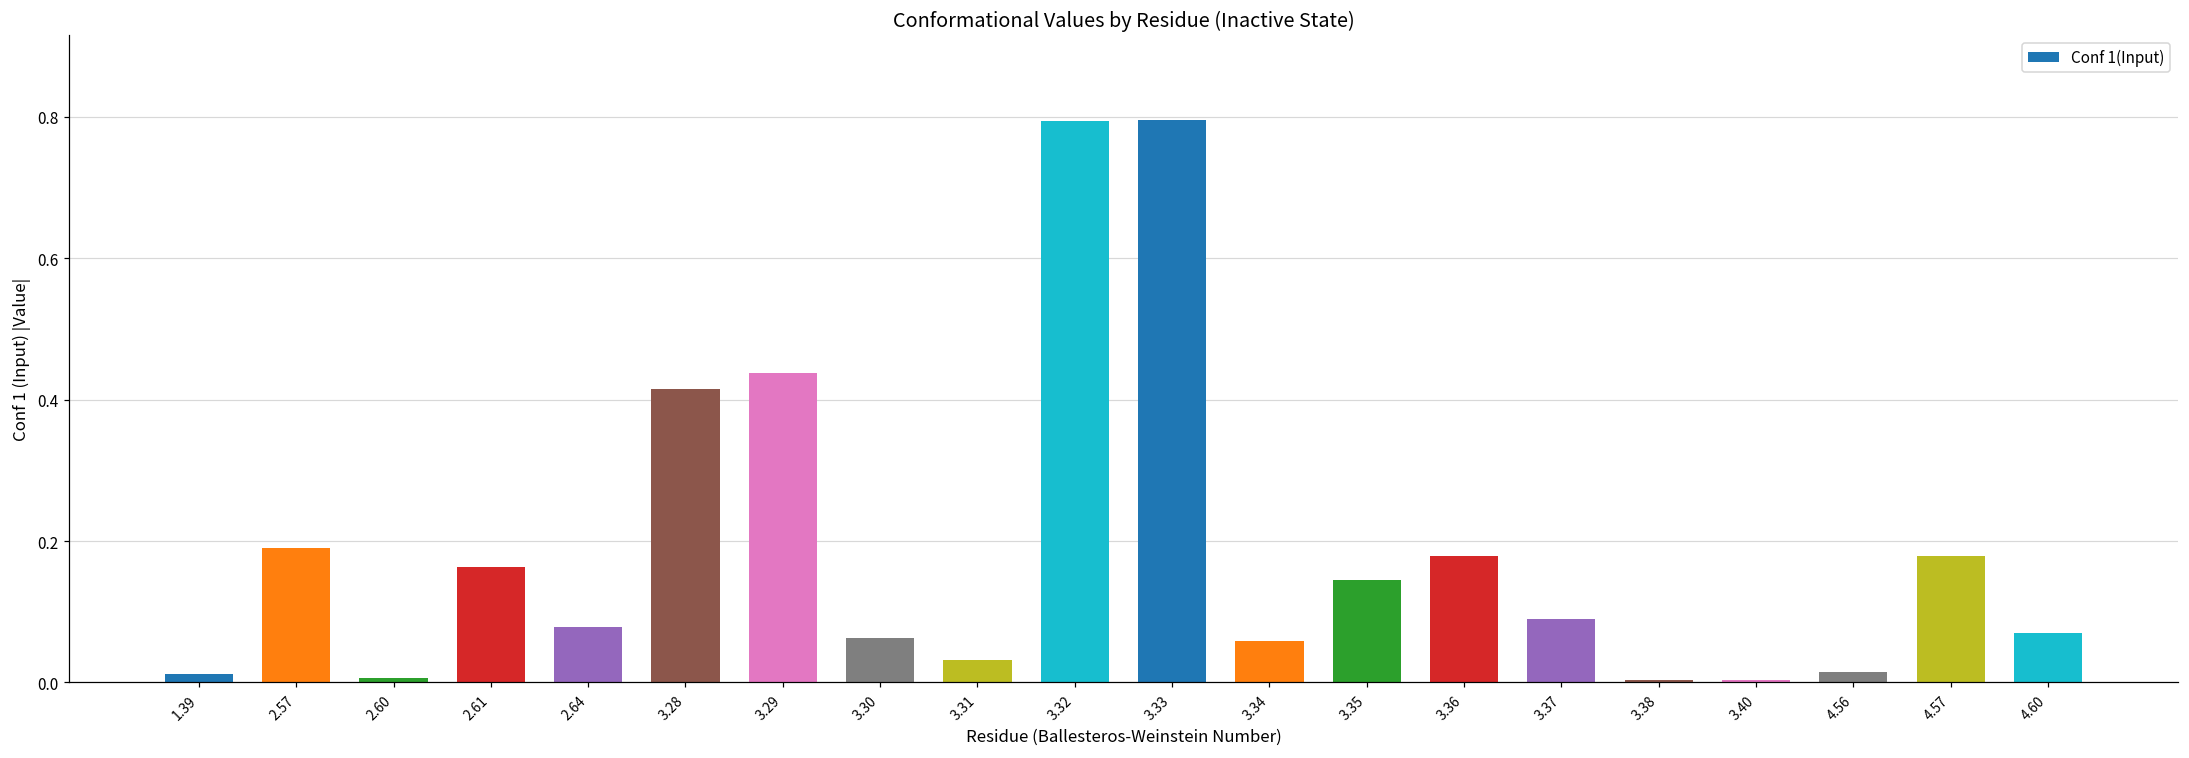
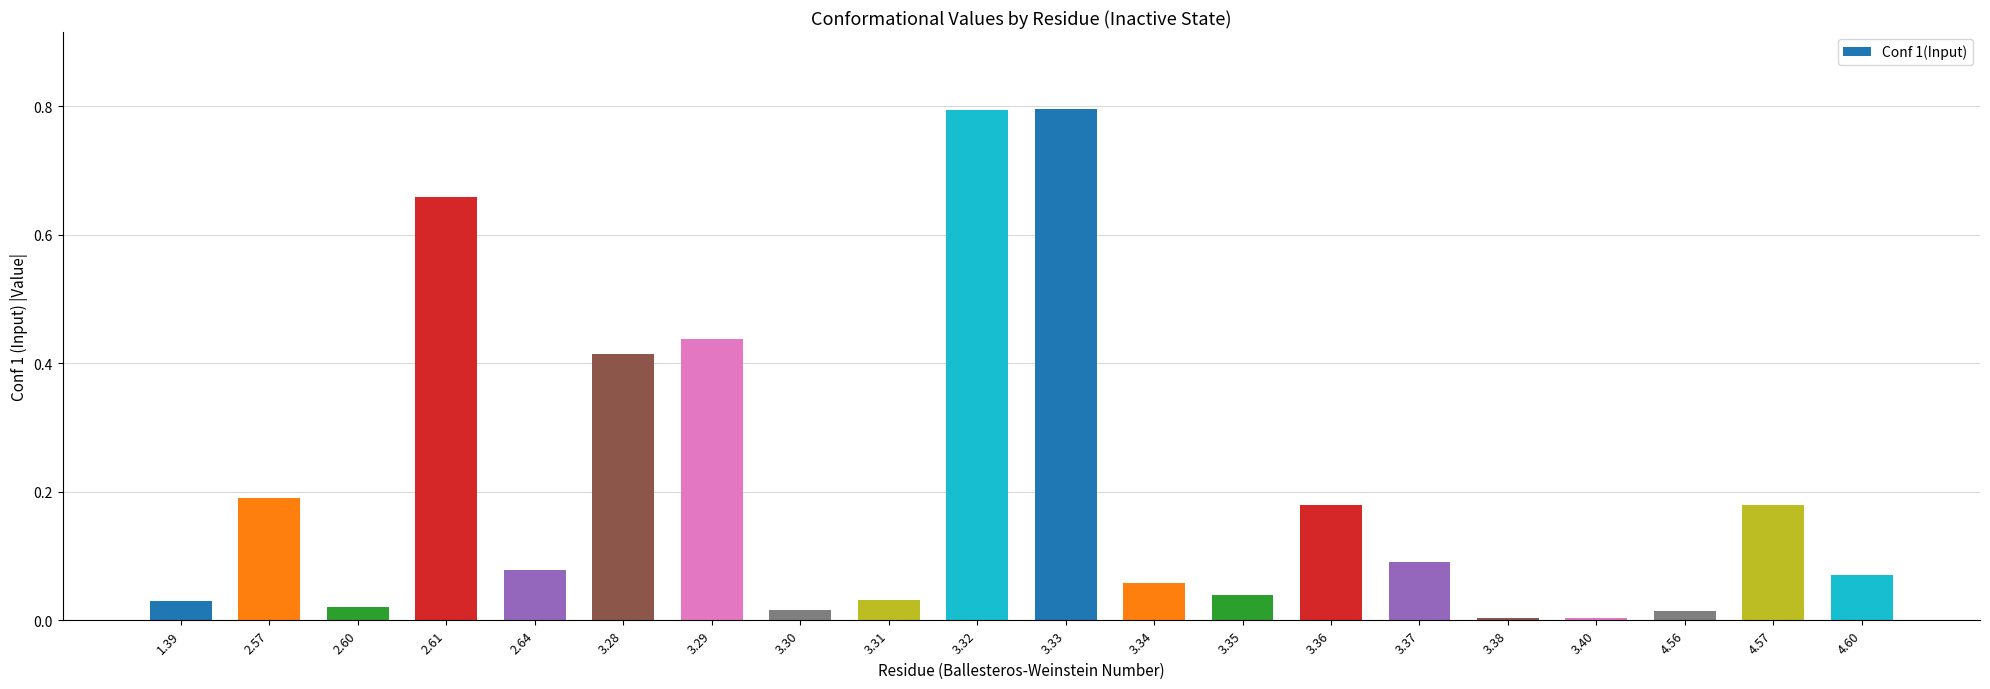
  {
-   "1.39": 0.01,
+   "1.39": 0.03,
    "2.57": 0.19,
-   "2.60": 0.01,
-   "2.61": 0.16,
+   "2.60": 0.02,
+   "2.61": 0.66,
    "2.64": 0.08,
    "3.28": 0.41,
    "3.29": 0.44,
-   "3.30": 0.06,
+   "3.30": 0.02,
    "3.31": 0.03,
    "3.32": 0.79,
    "3.33": 0.80,
    "3.34": 0.06,
-   "3.35": 0.15,
+   "3.35": 0.04,
    "3.36": 0.18,
    "3.37": 0.09,
    "3.38": 0.00,
    "4.56": 0.01,
    "4.57": 0.18,
    "4.60": 0.07
  }
